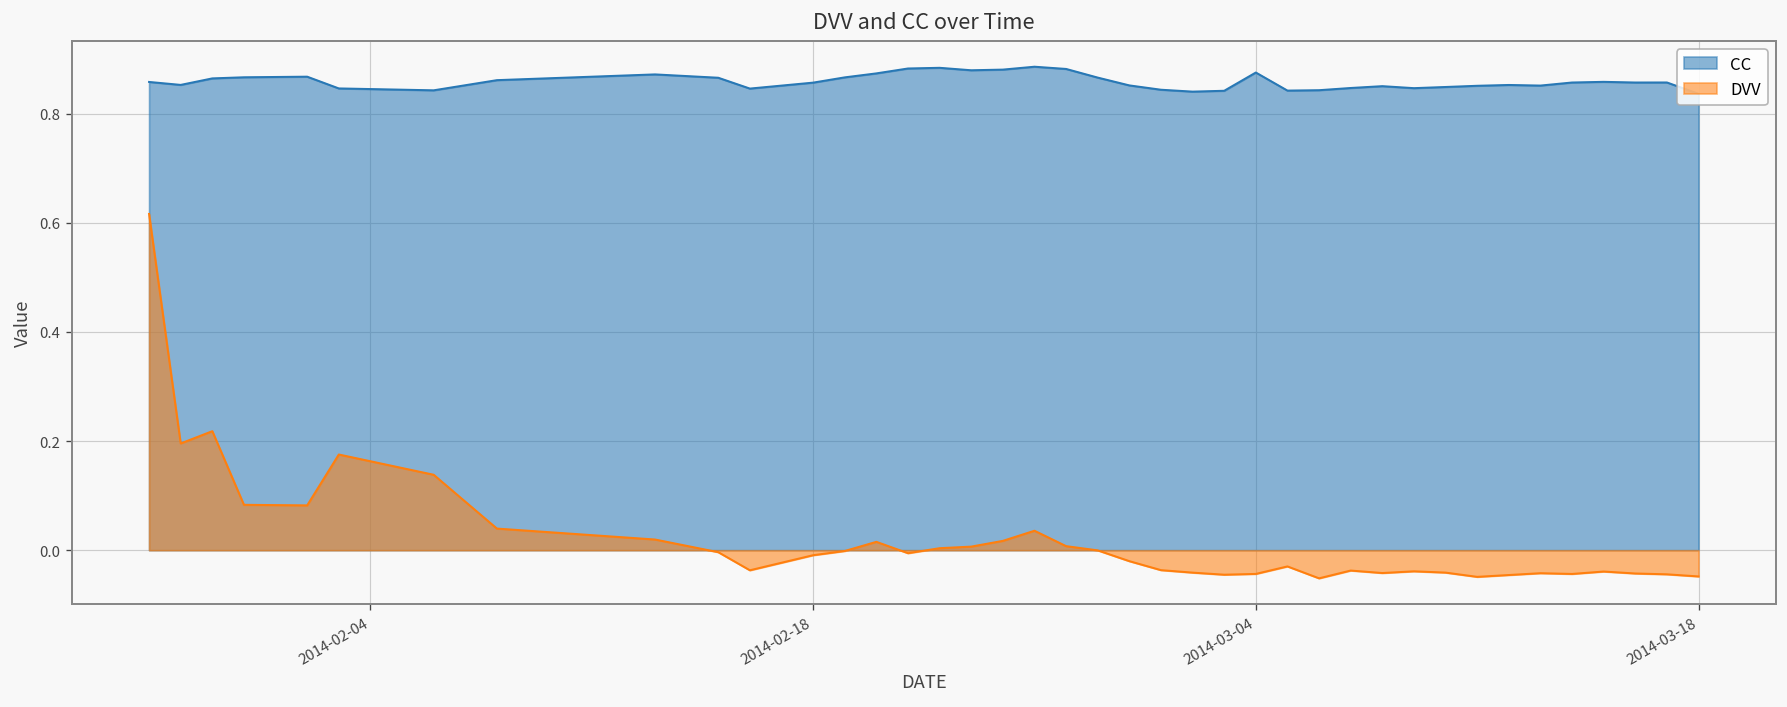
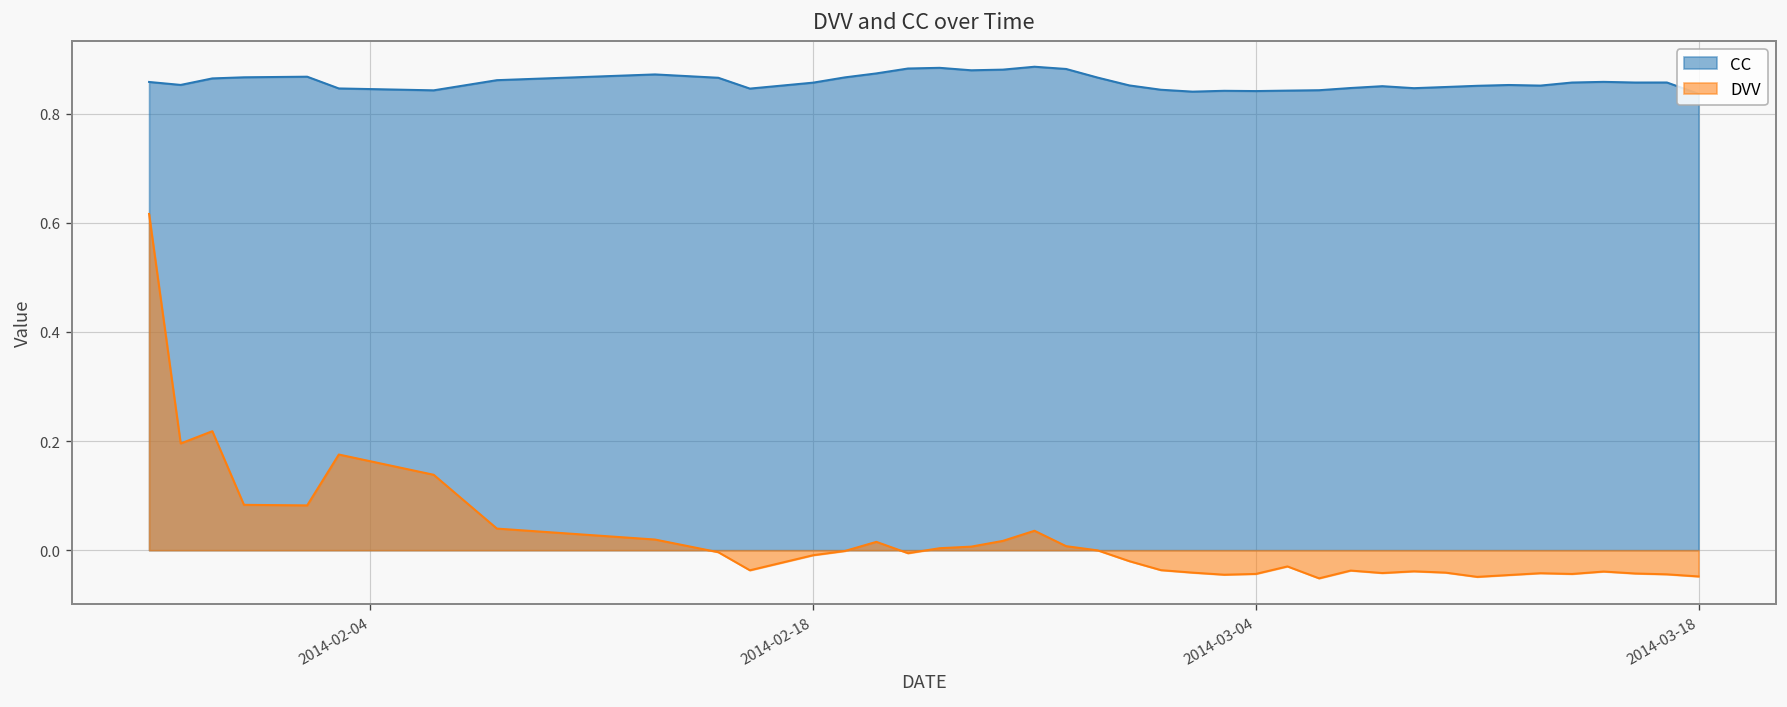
  {
    "CC": {
      "2014-02-18": 0.86,
-     "2014-03-04": 0.88
+     "2014-03-04": 0.84
    }
  }
